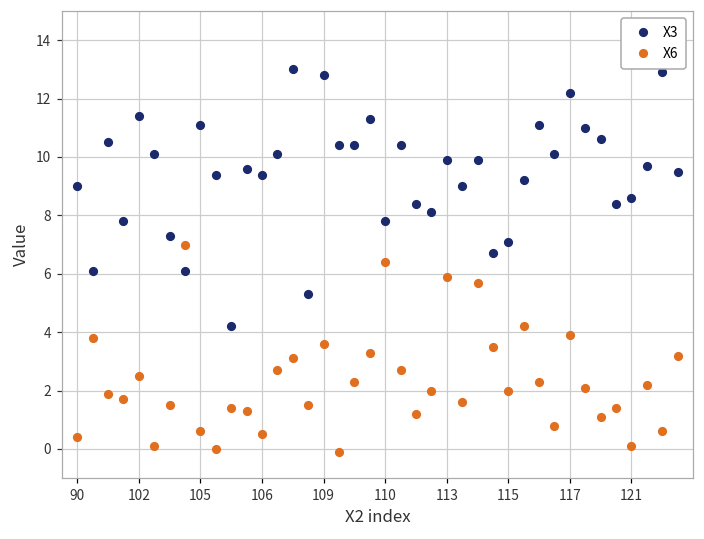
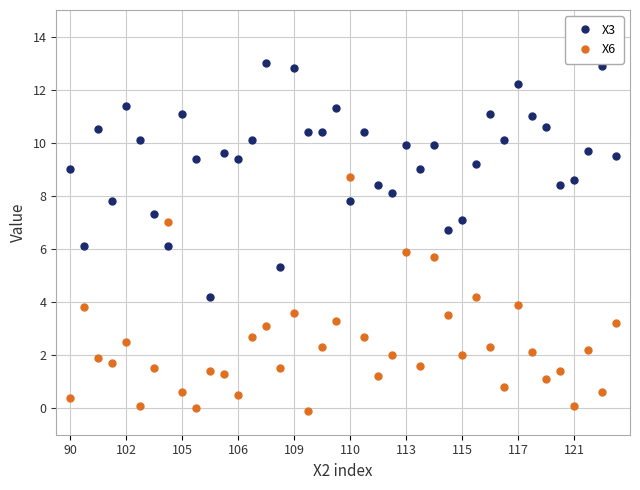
  {
    "X3": {
      "90": 9.0,
      "102": 11.4,
      "105": 11.1,
      "106": 9.4,
      "109": 12.8,
      "110": 7.8,
      "113": 9.9,
      "115": 7.1,
      "117": 12.2,
      "121": 8.6
    },
    "X6": {
      "90": 0.4,
      "102": 2.5,
      "105": 0.6,
      "106": 0.5,
      "109": 3.6,
-     "110": 6.4,
+     "110": 8.7,
      "113": 5.9,
      "115": 2.0,
      "117": 3.9,
      "121": 0.1
    }
  }
